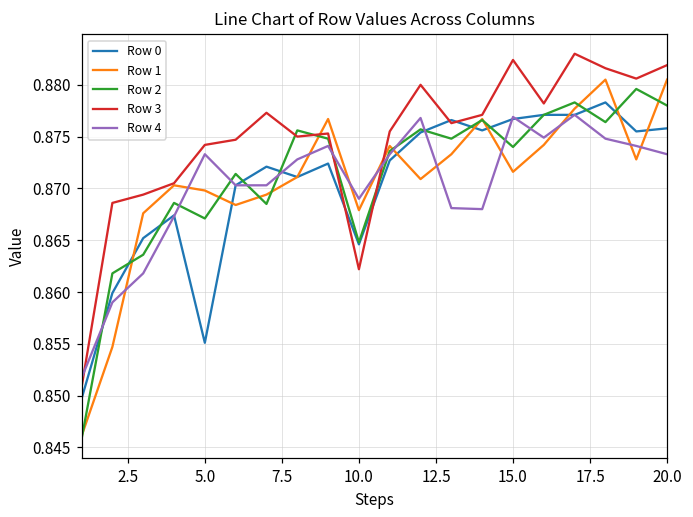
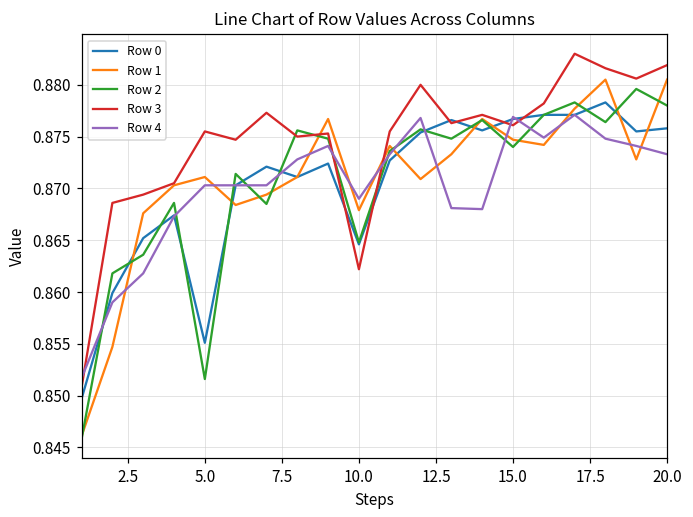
  {
    "Row 0": {
      "5.0": 0.855,
      "20.0": 0.876
    },
    "Row 1": {
-     "5.0": 0.870,
+     "5.0": 0.871,
      "10.0": 0.868,
-     "15.0": 0.872,
+     "15.0": 0.875,
      "20.0": 0.881
    },
    "Row 2": {
-     "5.0": 0.867,
+     "5.0": 0.852,
      "15.0": 0.874,
      "20.0": 0.878
    },
    "Row 3": {
-     "5.0": 0.874,
+     "5.0": 0.876,
      "10.0": 0.862,
-     "15.0": 0.882,
+     "15.0": 0.876,
      "20.0": 0.882
    },
    "Row 4": {
-     "5.0": 0.873,
+     "5.0": 0.870,
      "10.0": 0.869,
      "20.0": 0.873
    }
  }
